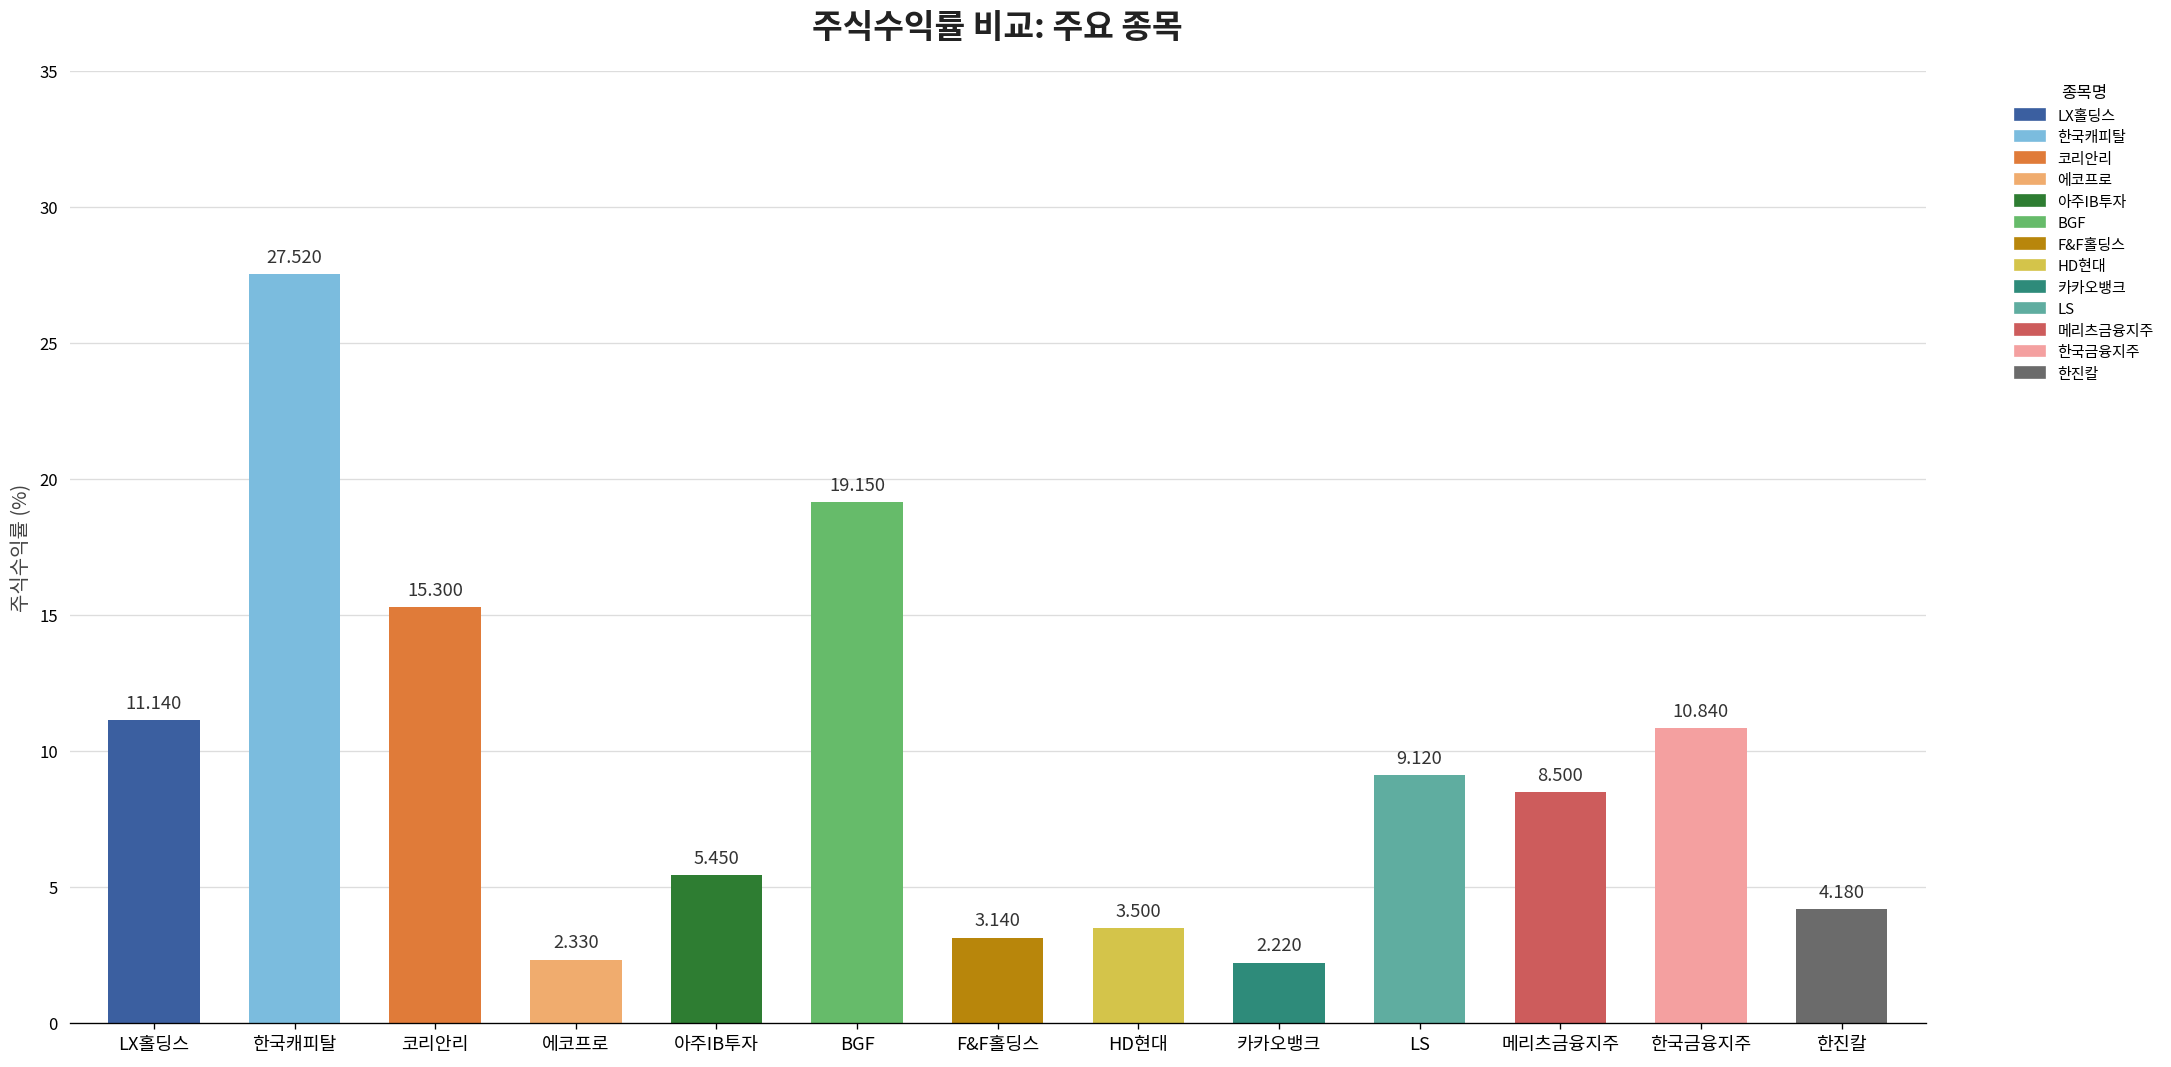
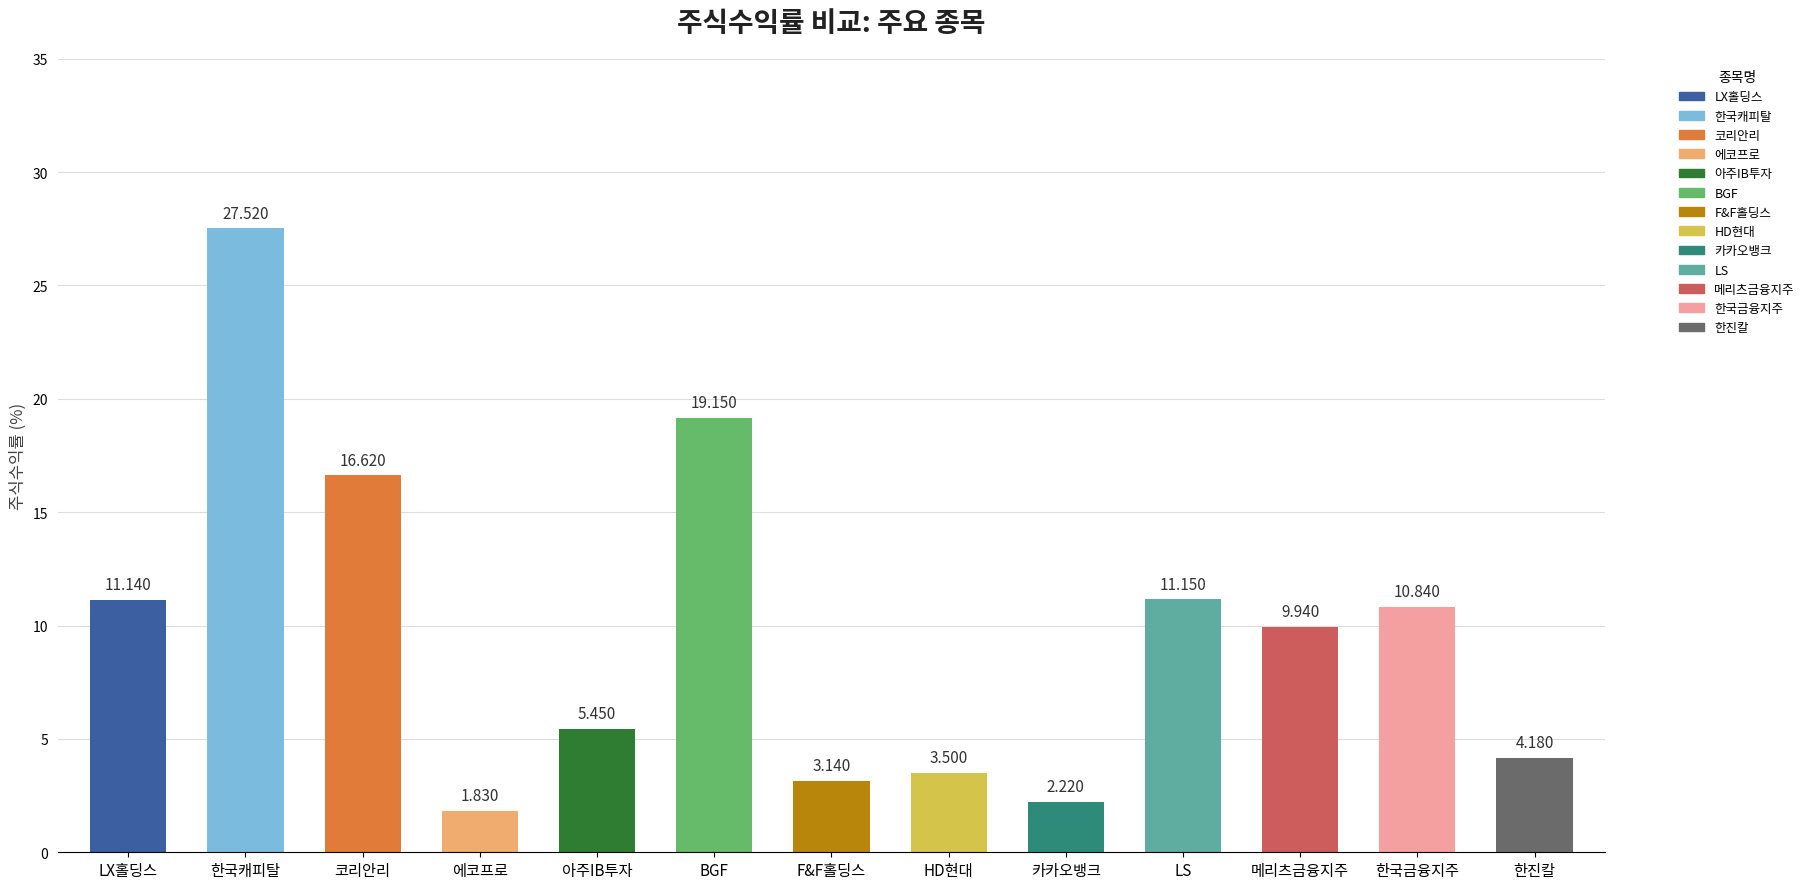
  {
    "LX홀딩스": 11.140,
    "한국캐피탈": 27.520,
-   "코리안리": 15.300,
-   "에코프로": 2.330,
+   "코리안리": 16.620,
+   "에코프로": 1.830,
    "아주IB투자": 5.450,
    "BGF": 19.150,
    "F&F홀딩스": 3.140,
    "HD현대": 3.500,
    "카카오뱅크": 2.220,
-   "LS": 9.120,
-   "메리츠금융지주": 8.500,
+   "LS": 11.150,
+   "메리츠금융지주": 9.940,
    "한국금융지주": 10.840,
    "한진칼": 4.180
  }
